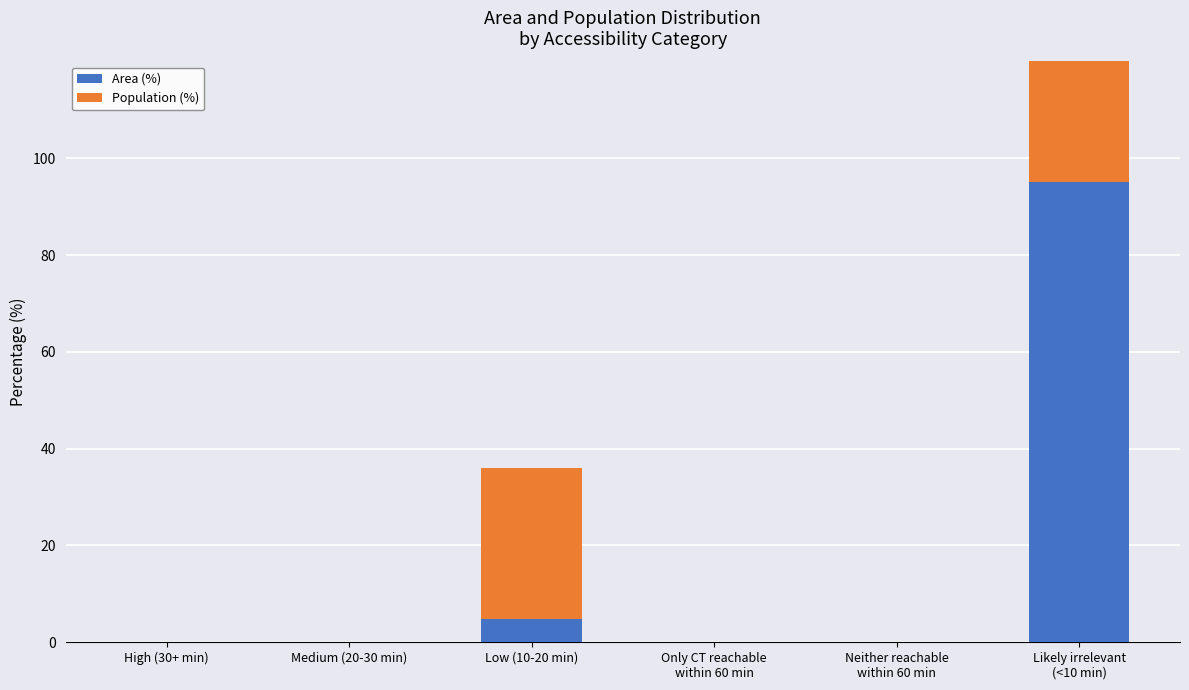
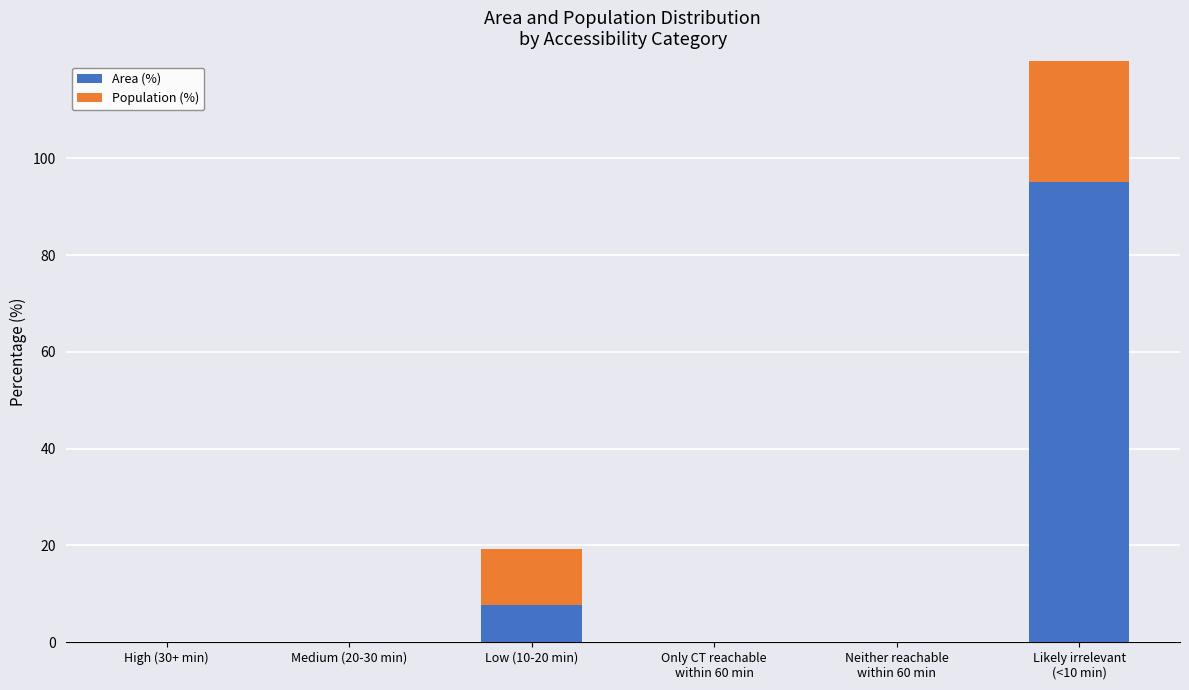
  {
    "Area (%)": {
      "High (30+ min)": 0,
      "Medium (20-30 min)": 0,
-     "Low (10-20 min)": 5,
+     "Low (10-20 min)": 8,
      "Only CT reachable within 60 min": 0,
      "Neither reachable within 60 min": 0,
      "Likely irrelevant (<10 min)": 95
    },
    "Population (%)": {
      "High (30+ min)": 0,
      "Medium (20-30 min)": 0,
-     "Low (10-20 min)": 31,
+     "Low (10-20 min)": 12,
      "Only CT reachable within 60 min": 0,
      "Neither reachable within 60 min": 0
    }
  }
